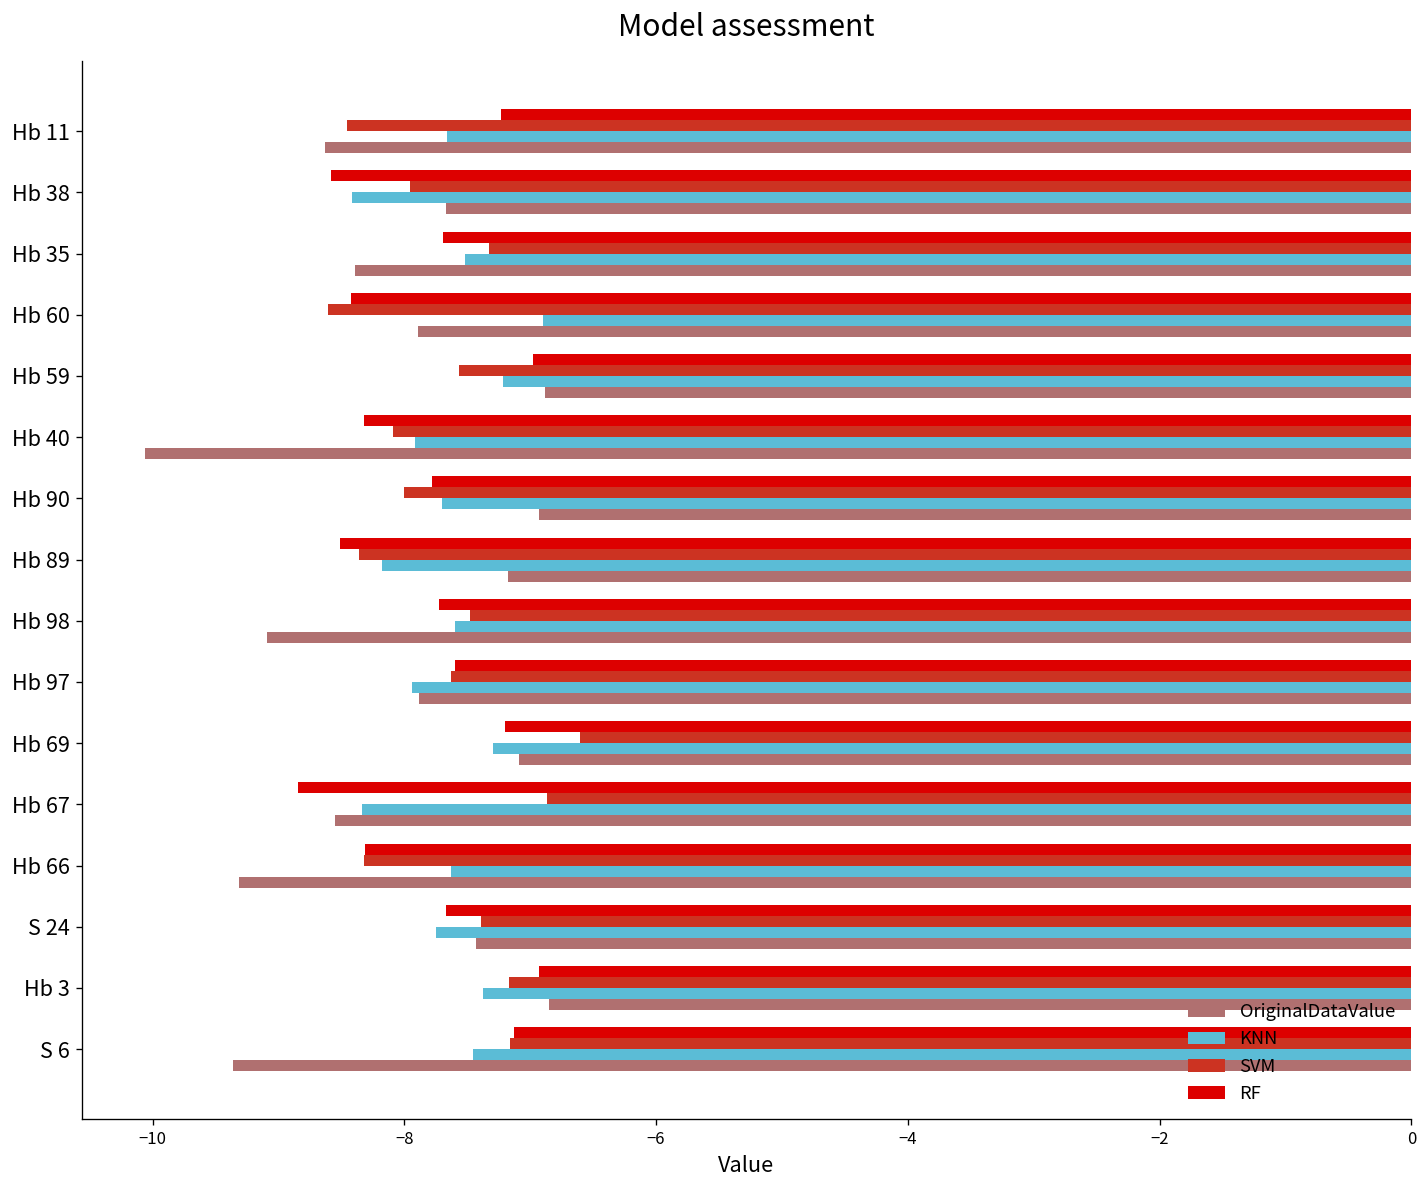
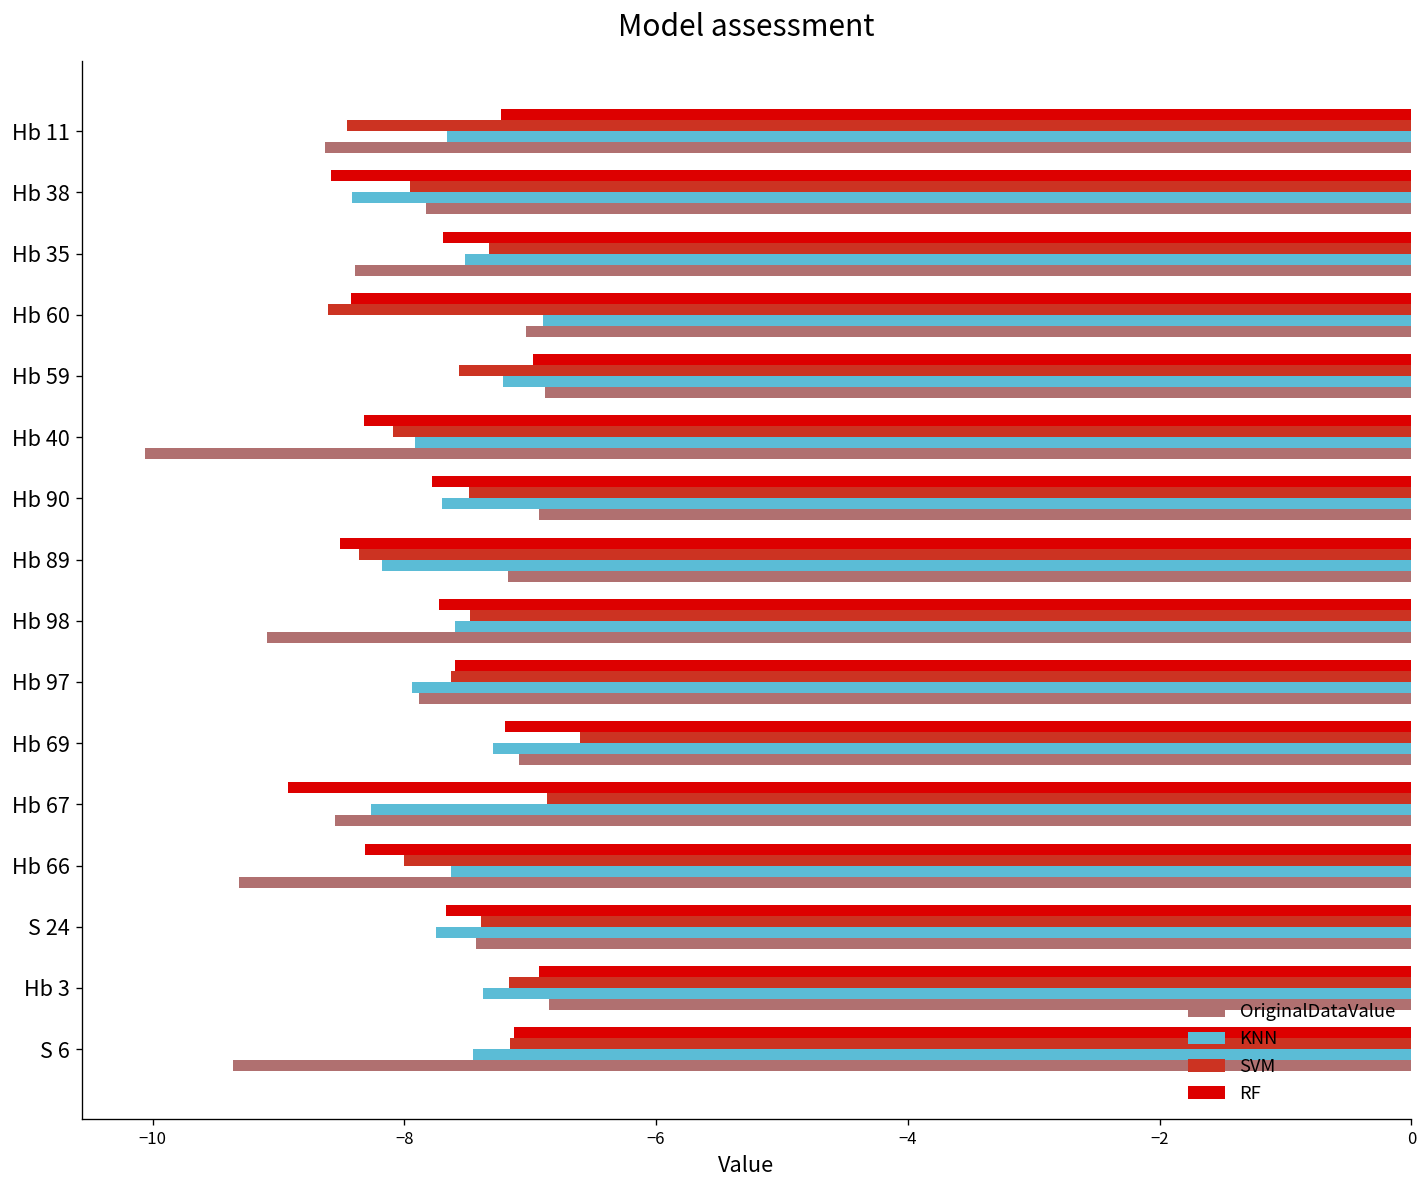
  {
    "OriginalDataValue": {
      "Hb 11": -8.63,
-     "Hb 38": -7.67,
+     "Hb 38": -7.83,
      "Hb 35": -8.39,
-     "Hb 60": -7.89,
+     "Hb 60": -7.03,
      "Hb 59": -6.88,
      "Hb 40": -10.06,
      "Hb 90": -6.93,
      "Hb 89": -7.18,
      "Hb 98": -9.09,
      "Hb 97": -7.88,
      "Hb 69": -7.09,
      "Hb 67": -8.55,
      "Hb 66": -9.31,
      "S 24": -7.43,
      "Hb 3": -6.85,
      "S 6": -9.36
    },
    "KNN": {
      "Hb 11": -7.66,
      "Hb 38": -8.41,
      "Hb 35": -7.52,
      "Hb 60": -6.90,
      "Hb 59": -7.22,
      "Hb 40": -7.92,
      "Hb 90": -7.70,
      "Hb 89": -8.18,
      "Hb 98": -7.59,
      "Hb 97": -7.94,
      "Hb 69": -7.29,
-     "Hb 67": -8.34,
+     "Hb 67": -8.26,
      "Hb 66": -7.63,
      "S 24": -7.75,
      "Hb 3": -7.38,
      "S 6": -7.46
    },
    "SVM": {
      "Hb 11": -8.45,
      "Hb 38": -7.96,
      "Hb 35": -7.33,
      "Hb 60": -8.61,
      "Hb 59": -7.57,
      "Hb 40": -8.09,
-     "Hb 90": -8.01,
+     "Hb 90": -7.49,
      "Hb 89": -8.36,
      "Hb 98": -7.48,
      "Hb 97": -7.63,
      "Hb 69": -6.61,
      "Hb 67": -6.87,
-     "Hb 66": -8.32,
+     "Hb 66": -8.01,
      "S 24": -7.39,
      "Hb 3": -7.17,
      "S 6": -7.16
    },
    "RF": {
      "Hb 11": -7.23,
      "Hb 38": -8.59,
      "Hb 35": -7.69,
      "Hb 60": -8.42,
      "Hb 59": -6.98,
      "Hb 40": -8.32,
      "Hb 90": -7.78,
      "Hb 89": -8.51,
      "Hb 98": -7.73,
      "Hb 97": -7.60,
      "Hb 69": -7.20,
-     "Hb 67": -8.85,
+     "Hb 67": -8.92,
      "Hb 66": -8.31,
      "S 24": -7.67,
      "Hb 3": -6.93,
      "S 6": -7.13
    }
  }
